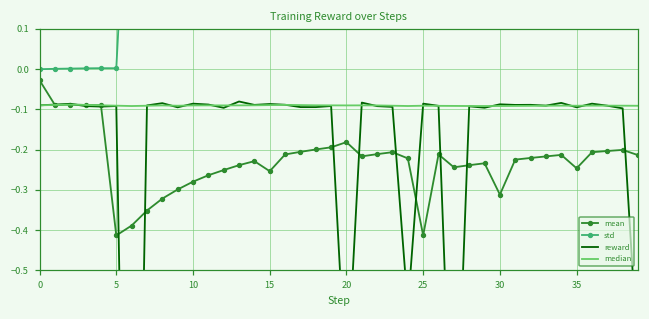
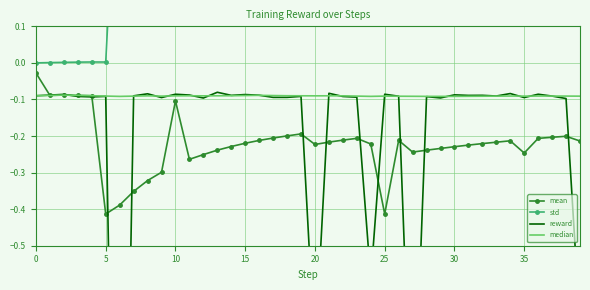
  {
    "mean": {
      "0": -0.03,
      "5": -0.41,
-     "10": -0.28,
-     "15": -0.25,
-     "20": -0.18,
+     "10": -0.10,
+     "15": -0.22,
+     "20": -0.22,
      "25": -0.41,
-     "30": -0.31,
+     "30": -0.23,
      "35": -0.25
    }
  }
